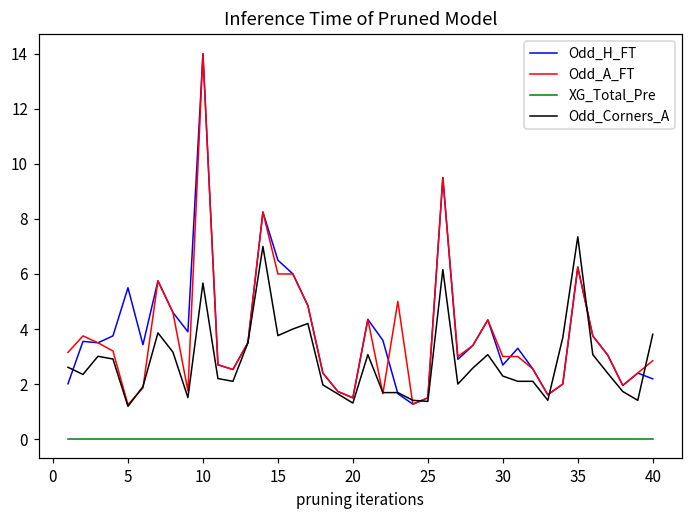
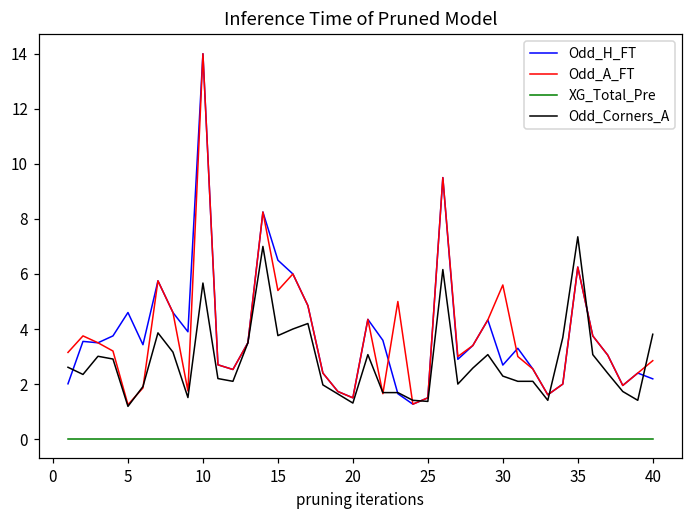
  {
    "Odd_H_FT": {
-     "5": 5.5,
+     "5": 4.6,
      "15": 6.5,
      "30": 2.7,
      "40": 2.2
    },
    "Odd_A_FT": {
-     "15": 6.0,
-     "30": 3.0,
+     "15": 5.4,
+     "30": 5.6,
      "40": 2.9
    },
    "XG_Total_Pre": {
      "5": 0.0,
      "10": 0.0,
      "15": 0.0,
      "20": 0.0,
      "25": 0.0,
      "30": 0.0,
      "35": 0.0,
      "40": 0.0
    },
    "Odd_Corners_A": {
      "10": 5.7,
      "15": 3.8,
      "20": 1.3,
      "25": 1.4,
      "30": 2.3,
      "35": 7.4,
      "40": 3.8
    }
  }
